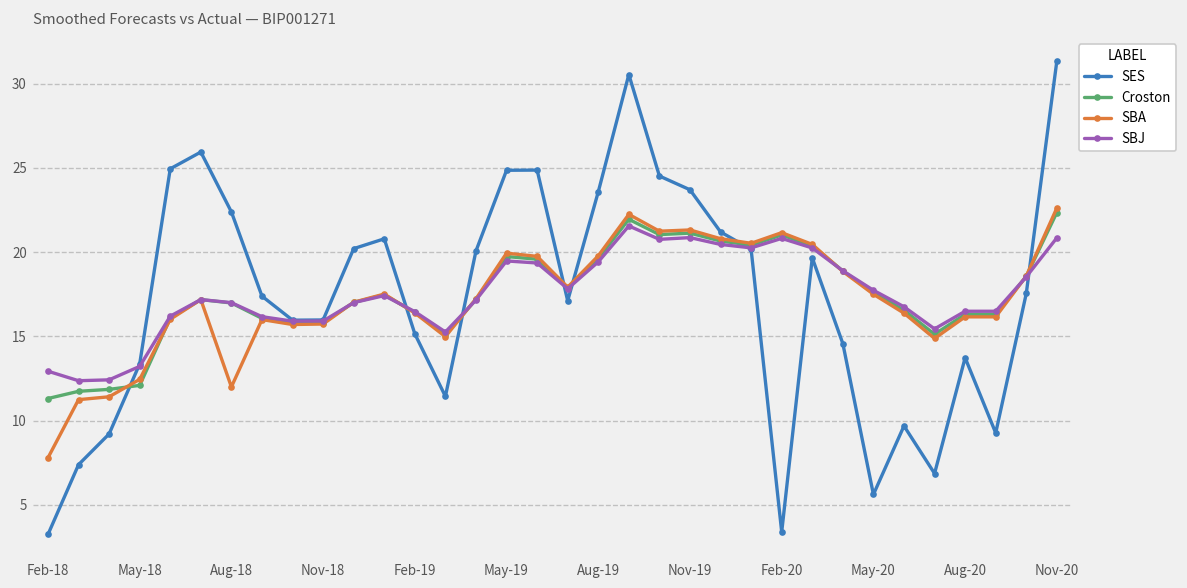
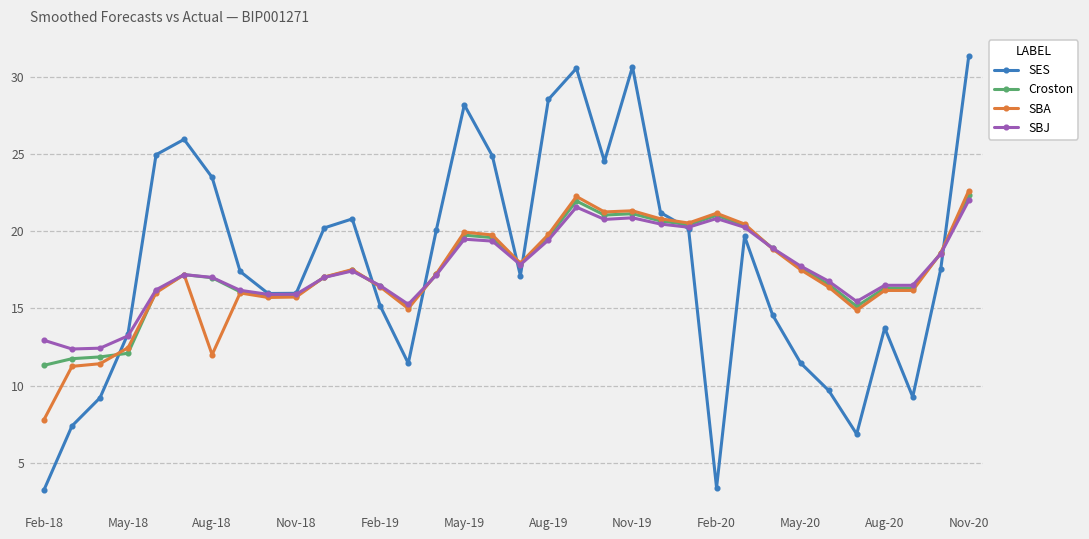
  {
    "SES": {
      "Feb-18": 3.2,
-     "Aug-18": 22.4,
+     "Aug-18": 23.5,
      "Feb-19": 15.2,
-     "May-19": 24.9,
-     "Aug-19": 23.6,
-     "Nov-19": 23.7,
+     "May-19": 28.2,
+     "Aug-19": 28.5,
+     "Nov-19": 30.6,
      "Feb-20": 3.4,
-     "May-20": 5.6,
+     "May-20": 11.5,
      "Aug-20": 13.7,
      "Nov-20": 31.3
    },
    "Croston": {
      "Feb-18": 11.3,
      "May-18": 12.1,
      "May-19": 19.7,
      "Nov-19": 21.1,
      "Nov-20": 22.3
    },
    "SBA": {
      "Feb-18": 7.8,
      "May-18": 12.4,
      "Aug-18": 12.0,
      "May-19": 19.9,
      "Nov-19": 21.3,
      "Nov-20": 22.6
    },
    "SBJ": {
      "Feb-18": 12.9,
      "May-19": 19.5,
      "Aug-19": 19.4,
      "Nov-19": 20.9,
      "Feb-20": 20.8,
      "Aug-20": 16.5,
-     "Nov-20": 20.8
+     "Nov-20": 22.0
    }
  }
